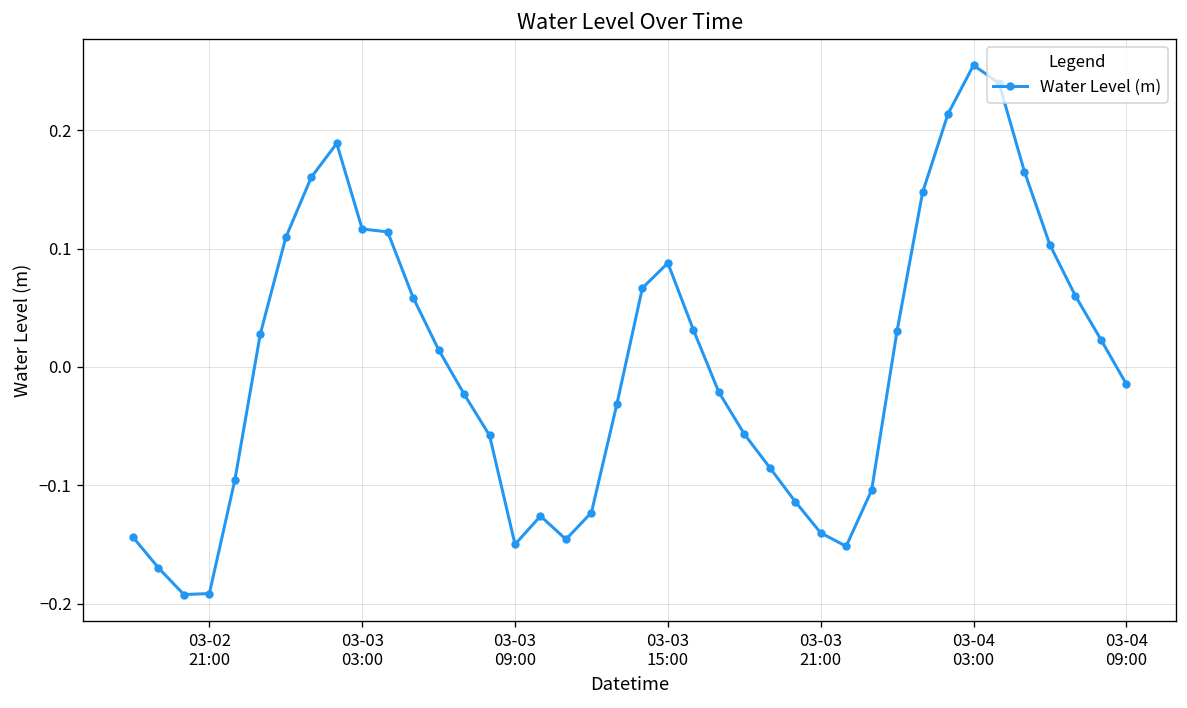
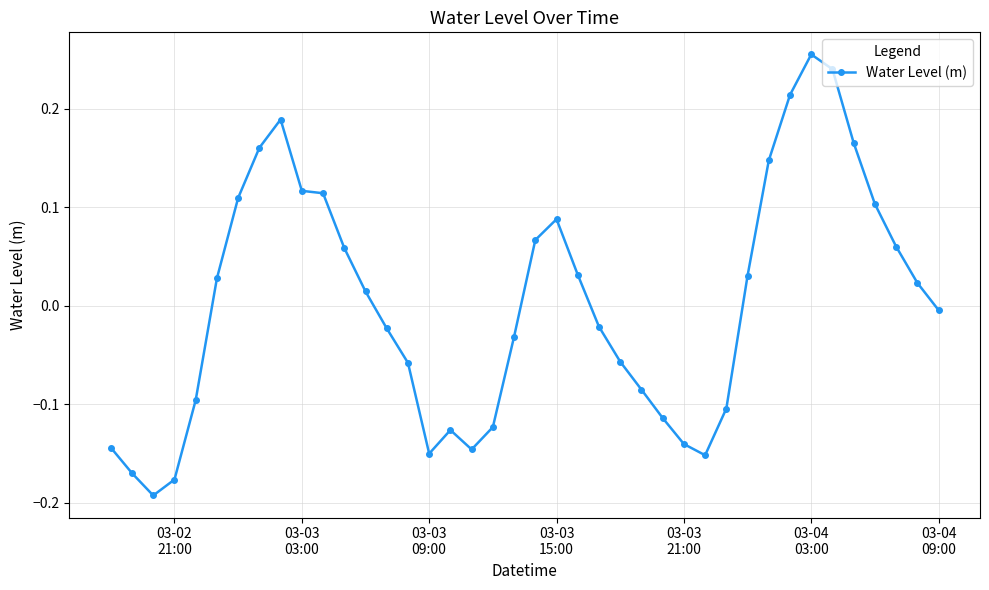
  {
-   "03-02 21:00": -0.19,
+   "03-02 21:00": -0.18,
    "03-03 03:00": 0.12,
    "03-03 09:00": -0.15,
    "03-03 15:00": 0.09,
    "03-03 21:00": -0.14,
    "03-04 03:00": 0.25,
-   "03-04 09:00": -0.01
+   "03-04 09:00": 0.00
  }
